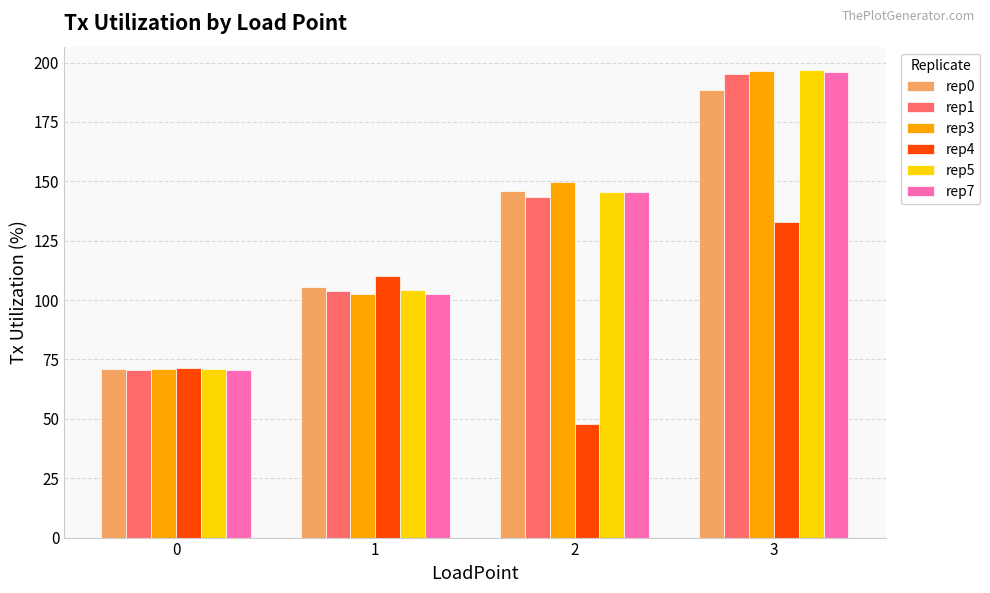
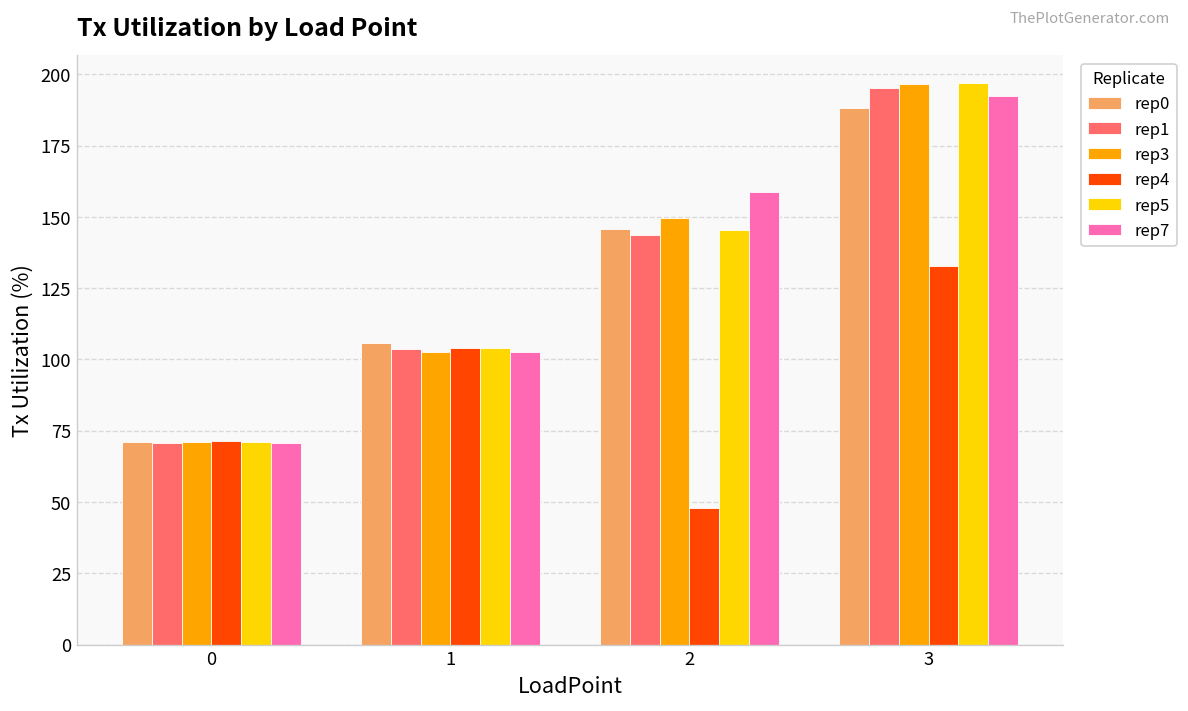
  {
    "rep4": {
      "0": 71,
-     "1": 110,
+     "1": 104,
      "2": 48,
      "3": 133
    },
    "rep7": {
      "0": 71,
      "1": 102,
-     "2": 145,
-     "3": 196
+     "2": 159,
+     "3": 192
    }
  }
